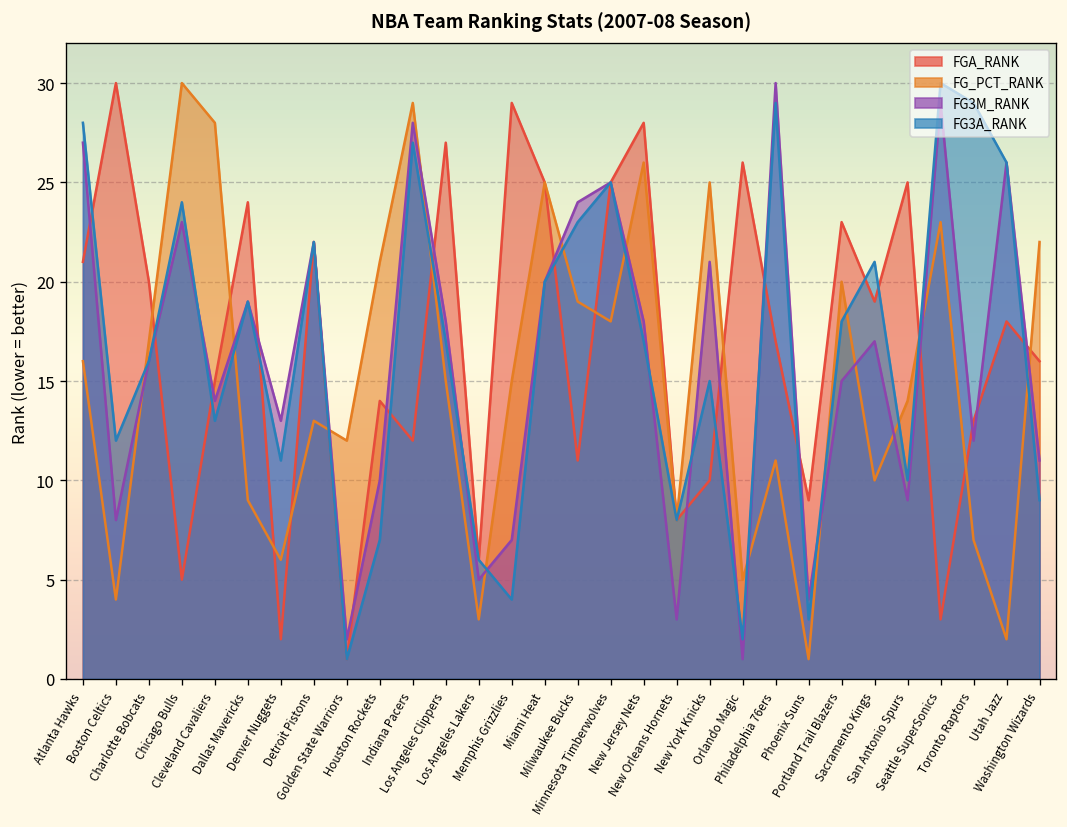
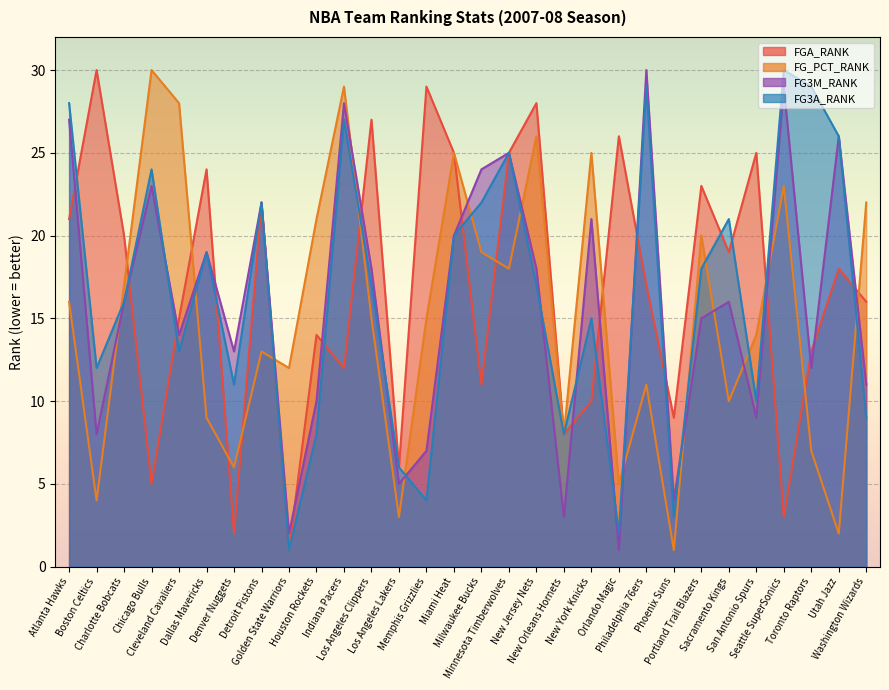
  {
    "FG3M_RANK": {
      "Atlanta Hawks": 27,
      "Boston Celtics": 8,
      "Chicago Bulls": 23,
      "Cleveland Cavaliers": 14,
      "Denver Nuggets": 13,
      "Golden State Warriors": 2,
      "Houston Rockets": 10,
      "Indiana Pacers": 28,
      "Los Angeles Clippers": 18,
      "Los Angeles Lakers": 5,
      "Memphis Grizzlies": 7,
      "Milwaukee Bucks": 24,
      "New Jersey Nets": 18,
      "New Orleans Hornets": 3,
      "New York Knicks": 21,
      "Orlando Magic": 1,
      "Philadelphia 76ers": 30,
      "Phoenix Suns": 4,
      "Portland Trail Blazers": 15,
-     "Sacramento Kings": 17,
+     "Sacramento Kings": 16,
      "San Antonio Spurs": 9,
      "Toronto Raptors": 12,
      "Washington Wizards": 11
    },
    "FG3A_RANK": {
      "Atlanta Hawks": 28,
      "Boston Celtics": 12,
      "Chicago Bulls": 24,
      "Cleveland Cavaliers": 13,
      "Denver Nuggets": 11,
-     "Houston Rockets": 7,
+     "Houston Rockets": 8,
      "Indiana Pacers": 27,
      "Los Angeles Clippers": 17,
      "Memphis Grizzlies": 4,
-     "Milwaukee Bucks": 23,
+     "Milwaukee Bucks": 22,
      "New Jersey Nets": 17,
      "New York Knicks": 15,
      "Orlando Magic": 2,
      "Philadelphia 76ers": 29,
      "Phoenix Suns": 3,
      "Portland Trail Blazers": 18,
      "Sacramento Kings": 21,
      "San Antonio Spurs": 10,
      "Washington Wizards": 9
    }
  }
